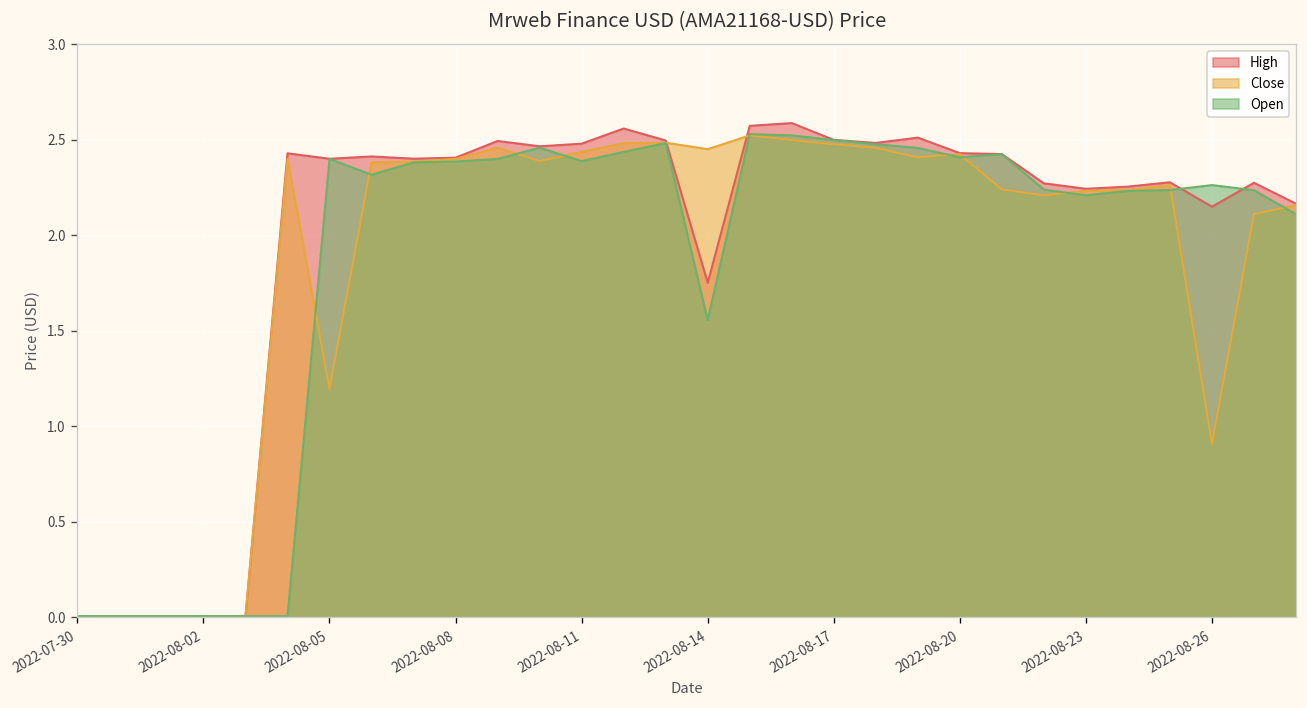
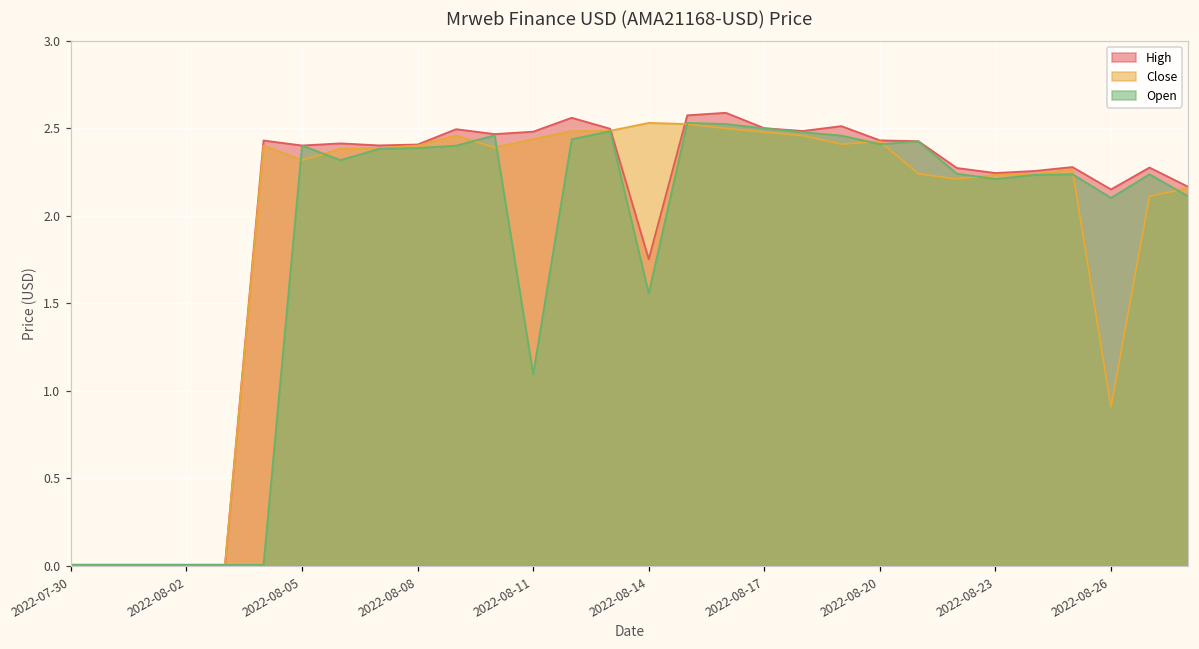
  {
    "High": {
      "2022-08-11": 2.48,
      "2022-08-14": 1.75,
      "2022-08-26": 2.15
    },
    "Close": {
-     "2022-08-05": 1.20,
+     "2022-08-05": 2.32,
      "2022-08-11": 2.44,
-     "2022-08-14": 2.45,
+     "2022-08-14": 2.53,
      "2022-08-17": 2.48,
      "2022-08-26": 0.91
    },
    "Open": {
-     "2022-08-11": 2.39,
+     "2022-08-11": 1.09,
      "2022-08-14": 1.56,
      "2022-08-20": 2.41,
      "2022-08-23": 2.21,
-     "2022-08-26": 2.26
+     "2022-08-26": 2.10
    }
  }
